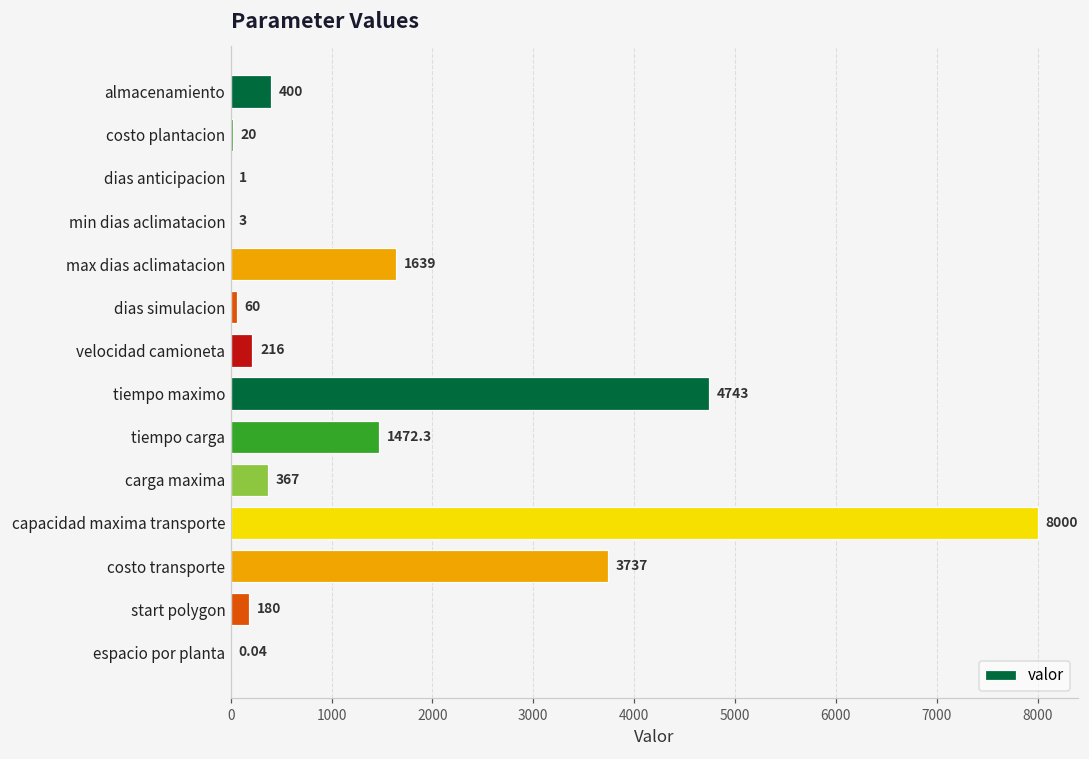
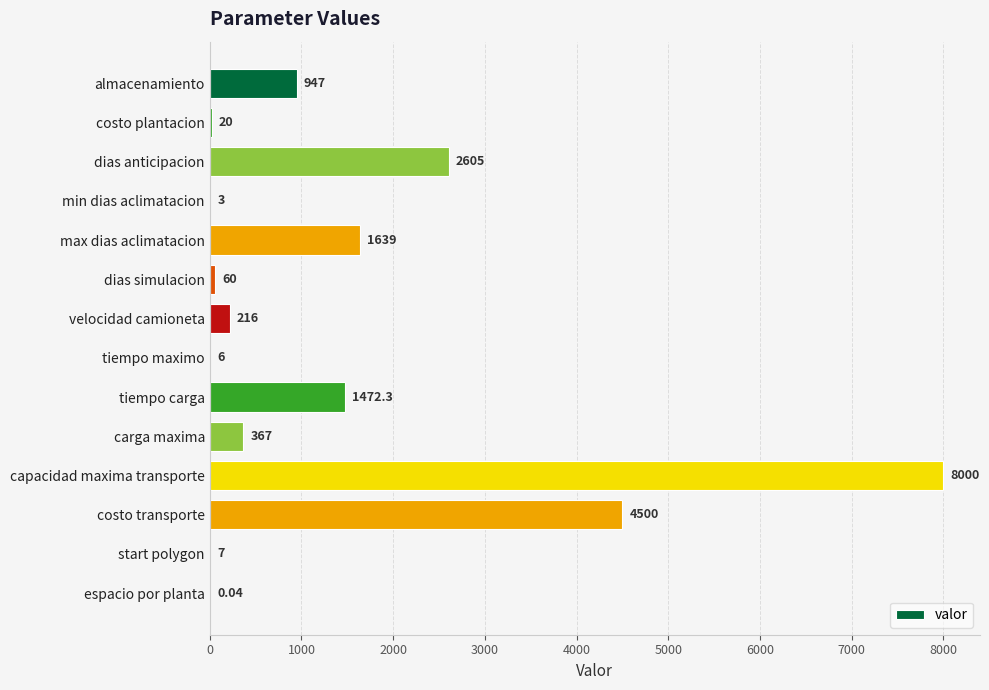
  {
-   "almacenamiento": 400,
+   "almacenamiento": 947,
    "costo plantacion": 20,
-   "dias anticipacion": 1,
+   "dias anticipacion": 2605,
    "min dias aclimatacion": 3,
    "max dias aclimatacion": 1639,
    "dias simulacion": 60,
    "velocidad camioneta": 216,
-   "tiempo maximo": 4743,
+   "tiempo maximo": 6,
    "tiempo carga": 1472.3,
    "carga maxima": 367,
    "capacidad maxima transporte": 8000,
-   "costo transporte": 3737,
-   "start polygon": 180,
+   "costo transporte": 4500,
+   "start polygon": 7,
    "espacio por planta": 0.04
  }
